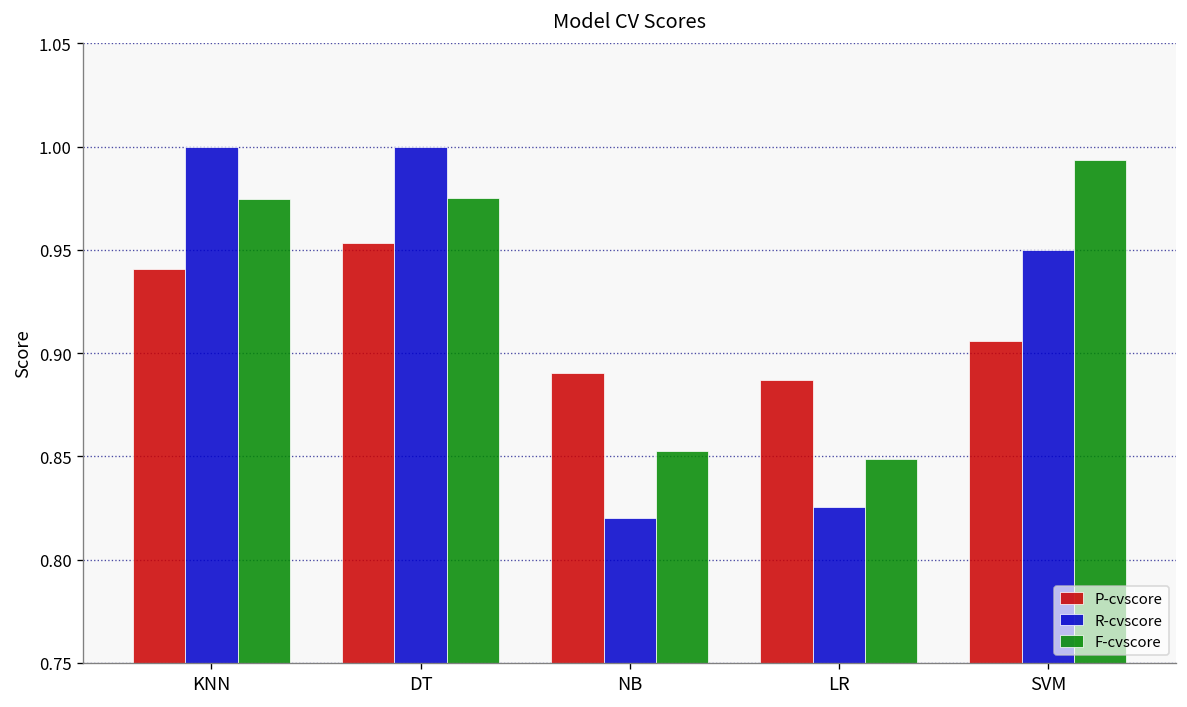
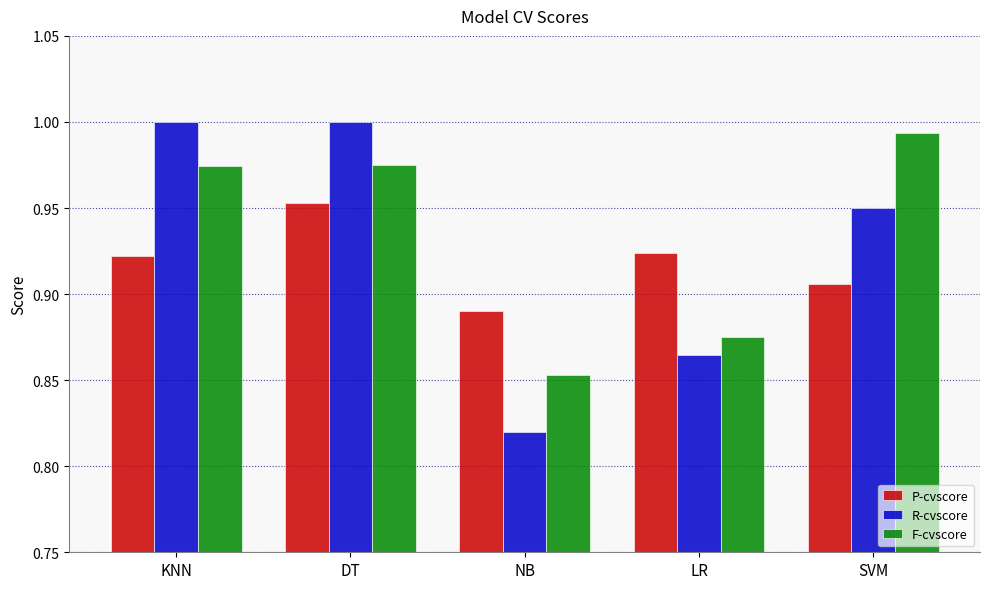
  {
    "P-cvscore": {
-     "KNN": 0.941,
+     "KNN": 0.922,
      "DT": 0.953,
      "NB": 0.890,
-     "LR": 0.887,
+     "LR": 0.924,
      "SVM": 0.906
    },
    "R-cvscore": {
      "KNN": 1.000,
      "DT": 1.000,
      "NB": 0.820,
-     "LR": 0.826,
+     "LR": 0.865,
      "SVM": 0.950
    },
    "F-cvscore": {
      "KNN": 0.975,
      "DT": 0.975,
      "NB": 0.853,
-     "LR": 0.849,
+     "LR": 0.875,
      "SVM": 0.994
    }
  }
